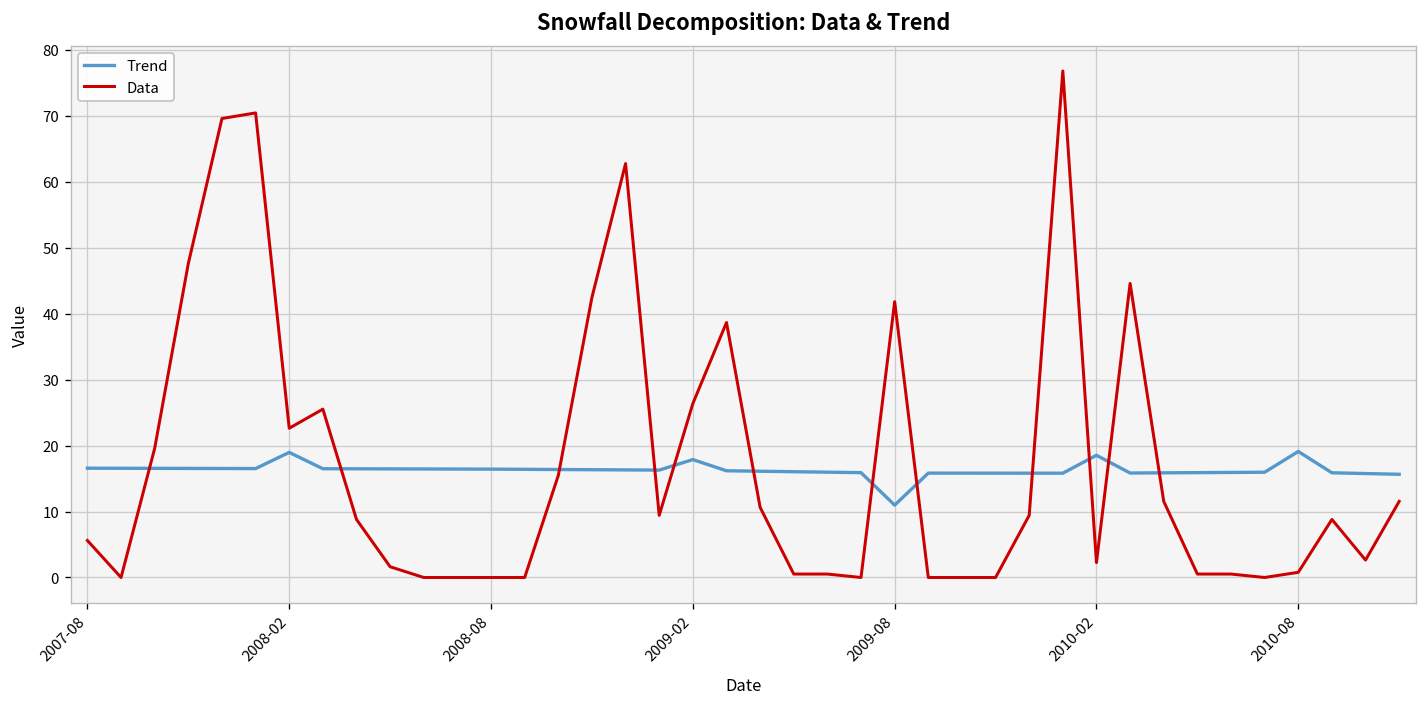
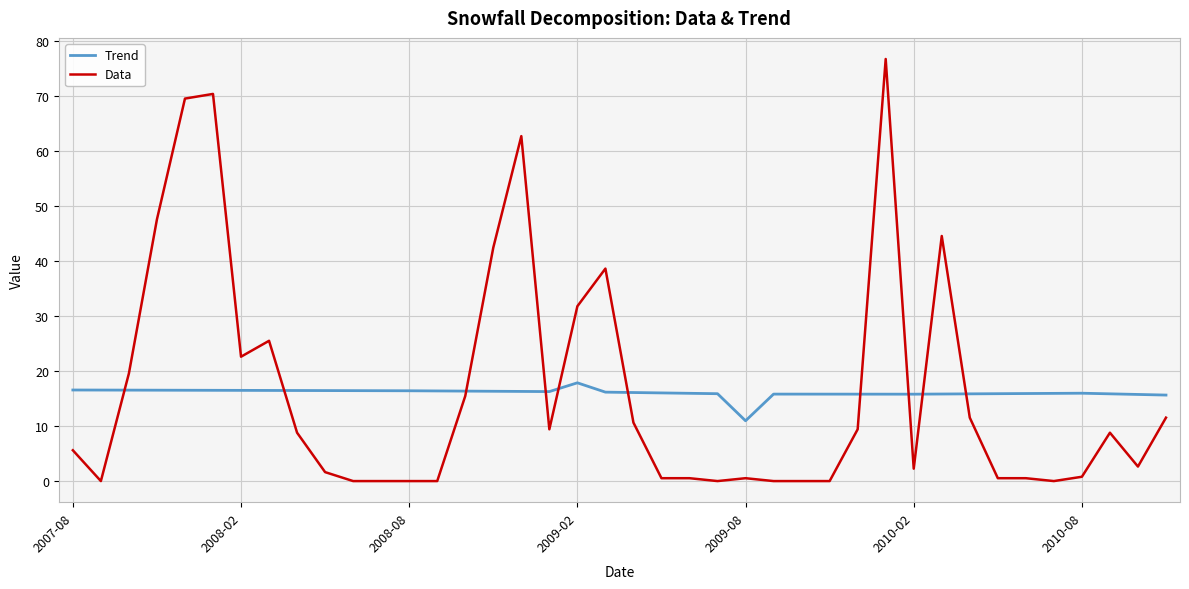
  {
    "Trend": {
      "2007-08": 17,
-     "2008-02": 19,
+     "2008-02": 16,
      "2008-08": 16,
      "2009-02": 18,
      "2009-08": 11,
-     "2010-02": 19,
-     "2010-08": 19
+     "2010-02": 16,
+     "2010-08": 16
    },
    "Data": {
      "2007-08": 6,
      "2008-02": 23,
      "2008-08": 0,
-     "2009-02": 26,
-     "2009-08": 42,
+     "2009-02": 32,
+     "2009-08": 1,
      "2010-02": 2,
      "2010-08": 1
    }
  }
